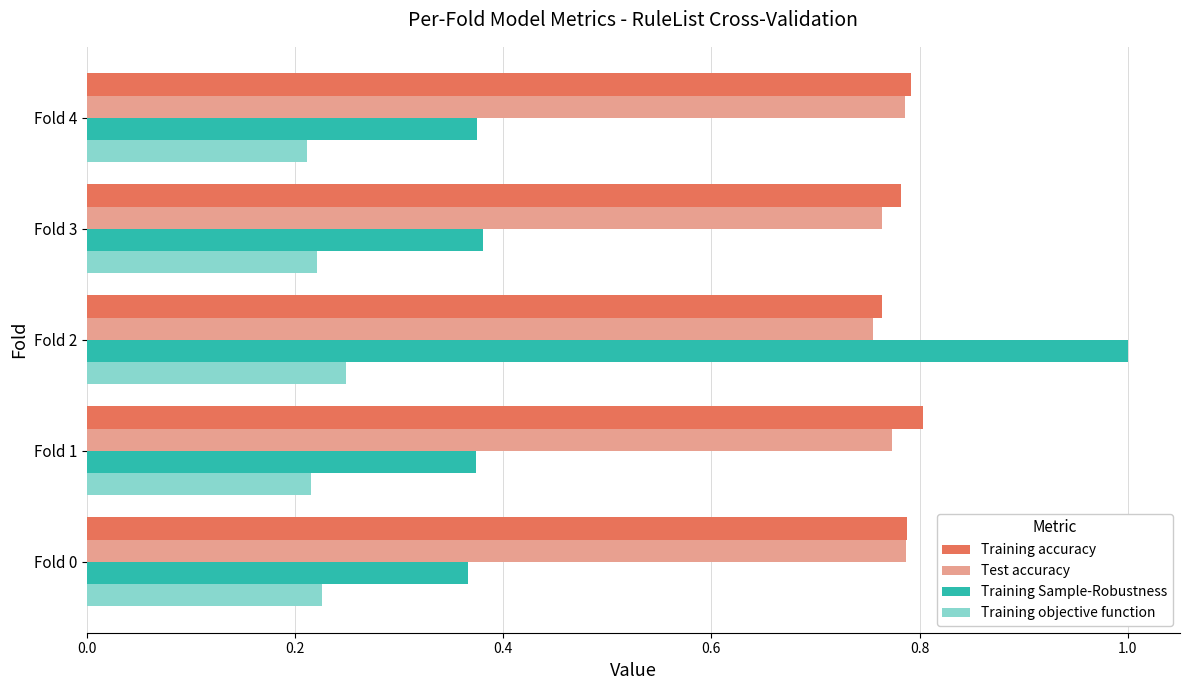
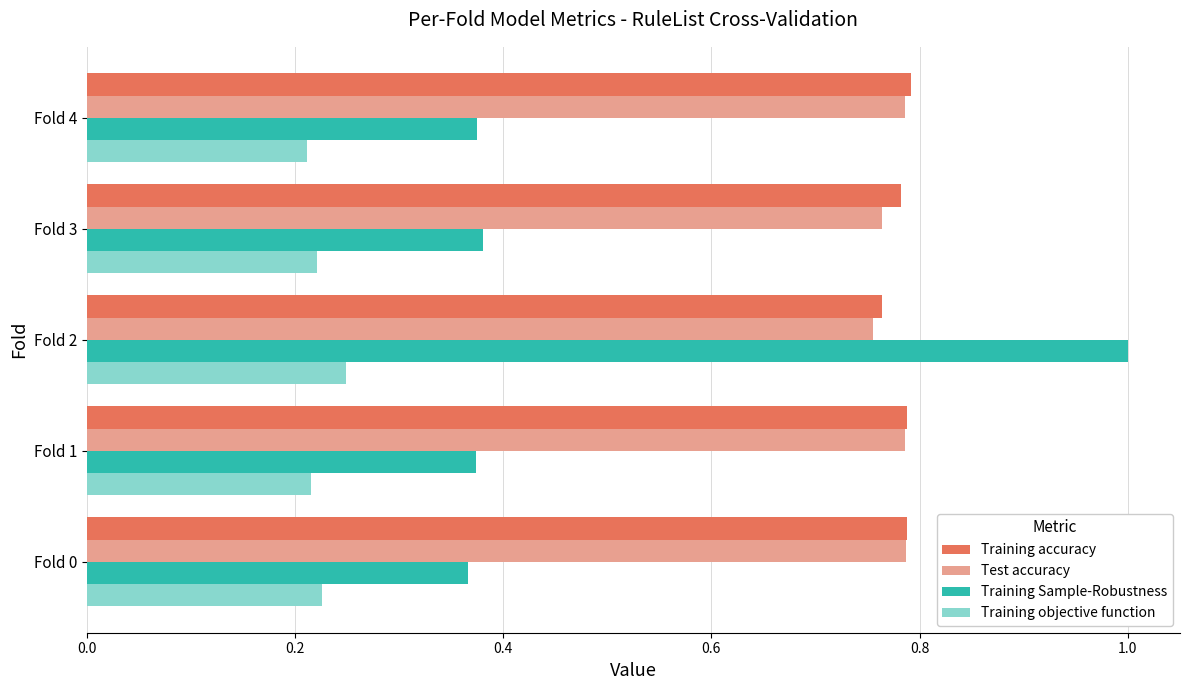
  {
    "Training accuracy": {
      "Fold 4": 0.791,
      "Fold 3": 0.782,
      "Fold 2": 0.764,
-     "Fold 1": 0.803,
+     "Fold 1": 0.788,
      "Fold 0": 0.787
    },
    "Test accuracy": {
      "Fold 4": 0.786,
      "Fold 3": 0.764,
      "Fold 2": 0.755,
-     "Fold 1": 0.773,
+     "Fold 1": 0.786,
      "Fold 0": 0.787
    },
    "Training Sample-Robustness": {
      "Fold 4": 0.375,
      "Fold 3": 0.380,
      "Fold 2": 1.000,
      "Fold 1": 0.373,
      "Fold 0": 0.366
    },
    "Training objective function": {
      "Fold 4": 0.212,
      "Fold 3": 0.221,
      "Fold 2": 0.249,
      "Fold 1": 0.215,
      "Fold 0": 0.226
    }
  }
